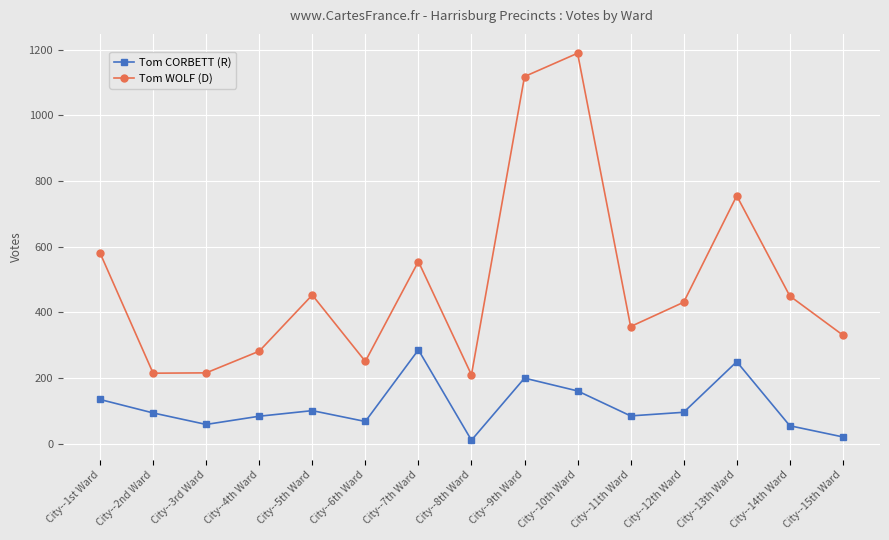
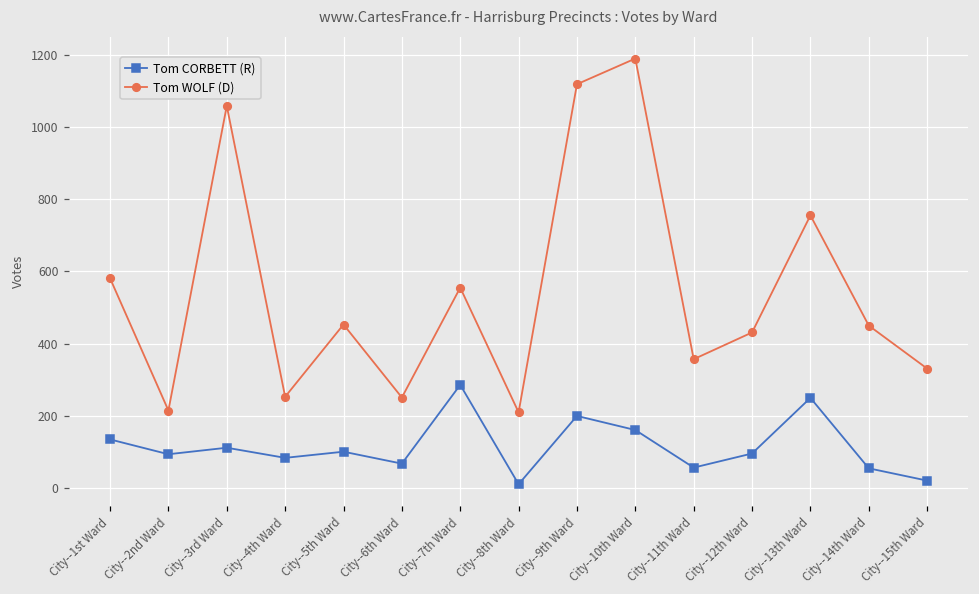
  {
    "Tom CORBETT (R)": {
      "City--1st Ward": 140,
      "City--2nd Ward": 90,
-     "City--3rd Ward": 60,
+     "City--3rd Ward": 110,
      "City--4th Ward": 80,
      "City--5th Ward": 100,
      "City--6th Ward": 70,
      "City--7th Ward": 290,
      "City--8th Ward": 10,
      "City--9th Ward": 200,
      "City--10th Ward": 160,
-     "City--11th Ward": 90,
+     "City--11th Ward": 60,
      "City--12th Ward": 100,
      "City--13th Ward": 250,
      "City--14th Ward": 60,
      "City--15th Ward": 20
    },
    "Tom WOLF (D)": {
      "City--1st Ward": 580,
      "City--2nd Ward": 220,
-     "City--3rd Ward": 220,
-     "City--4th Ward": 280,
+     "City--3rd Ward": 1060,
+     "City--4th Ward": 250,
      "City--5th Ward": 450,
      "City--6th Ward": 250,
      "City--7th Ward": 560,
      "City--8th Ward": 210,
      "City--9th Ward": 1120,
      "City--10th Ward": 1190,
      "City--11th Ward": 360,
      "City--12th Ward": 430,
      "City--13th Ward": 760,
      "City--14th Ward": 450,
      "City--15th Ward": 330
    }
  }
